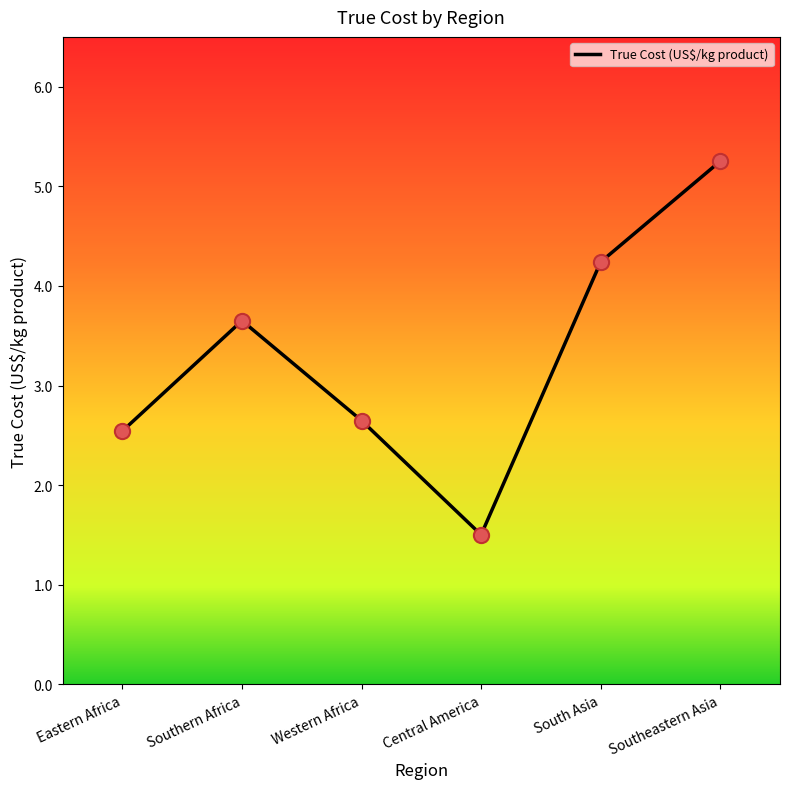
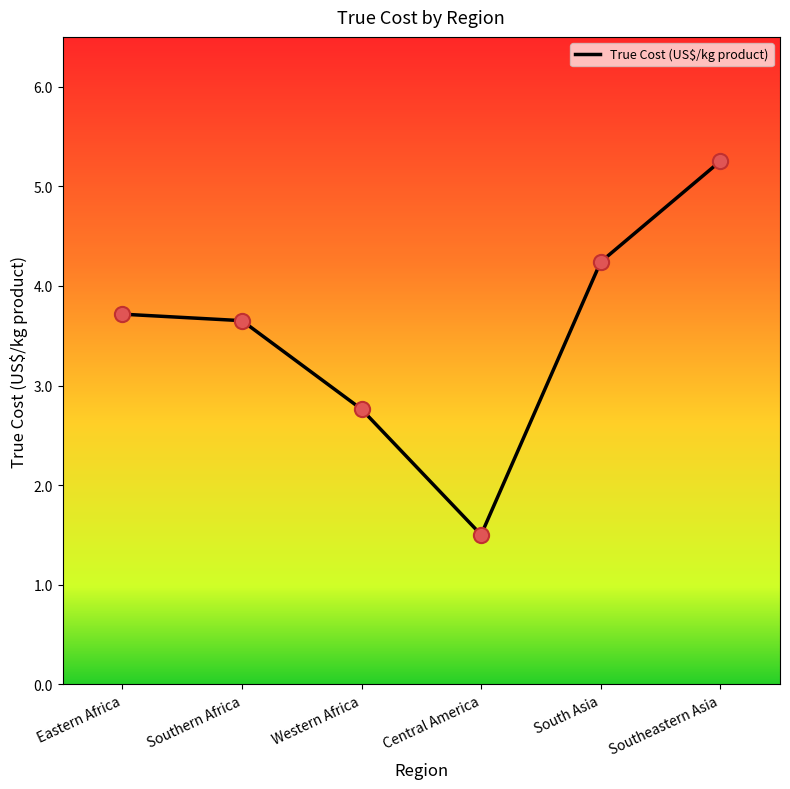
  {
-   "Eastern Africa": 2.5,
+   "Eastern Africa": 3.7,
    "Southern Africa": 3.7,
-   "Western Africa": 2.6,
+   "Western Africa": 2.8,
    "Central America": 1.5,
    "South Asia": 4.2,
    "Southeastern Asia": 5.3
  }
